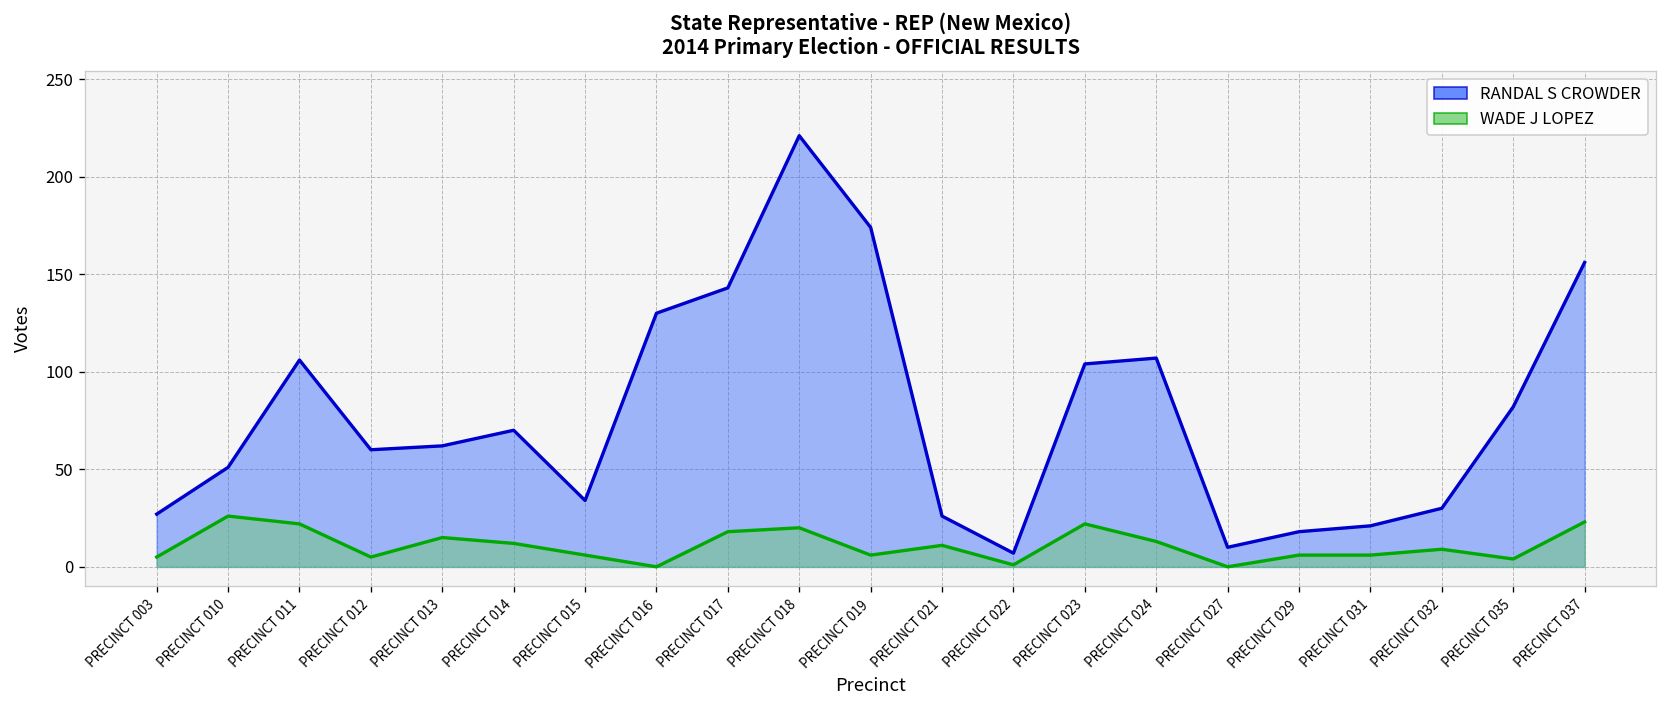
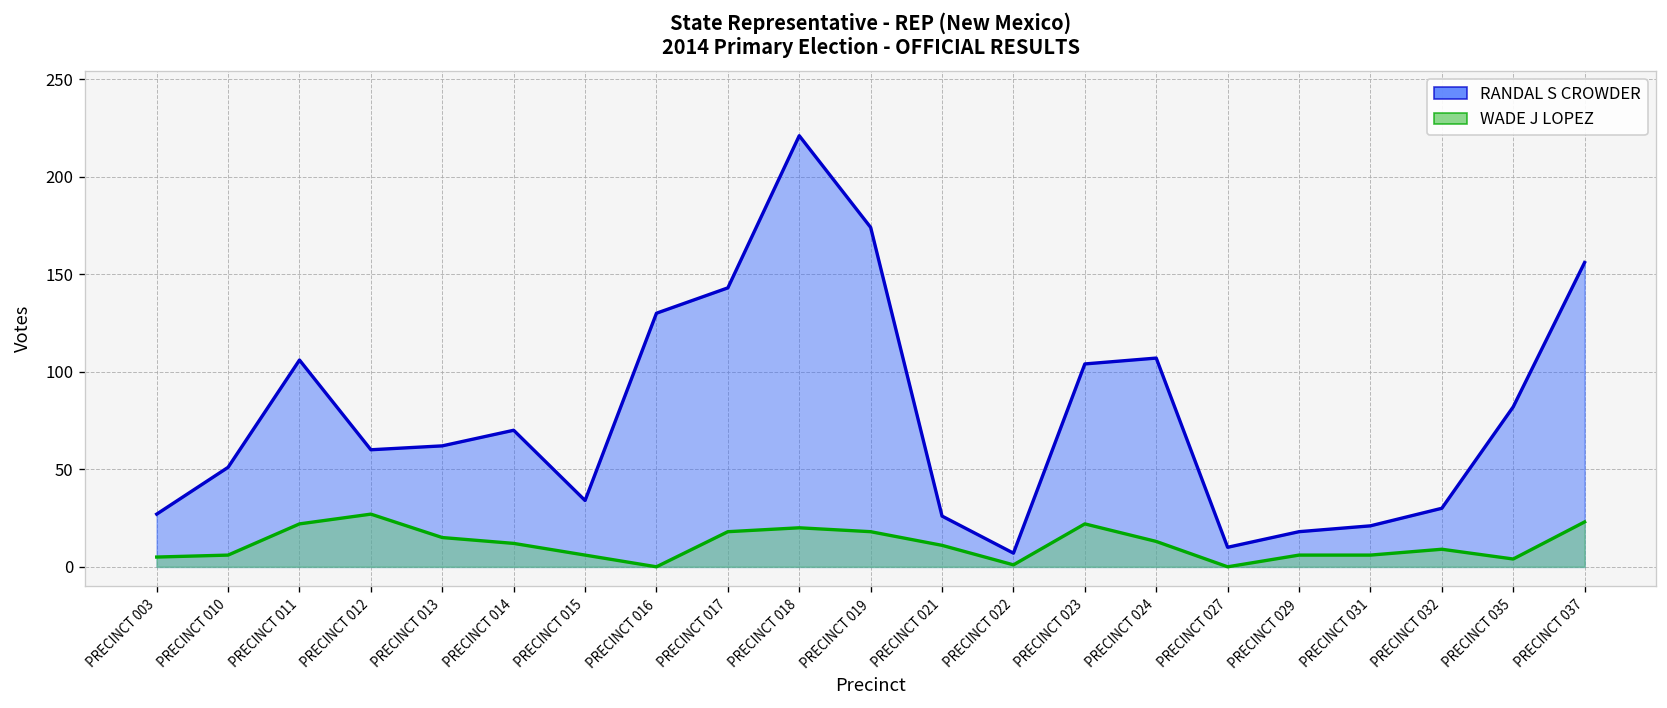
  {
    "RANDAL S CROWDER": {
      "PRECINCT 003": 27,
      "PRECINCT 010": 51,
      "PRECINCT 011": 106,
      "PRECINCT 012": 60,
      "PRECINCT 013": 62,
      "PRECINCT 014": 70,
      "PRECINCT 015": 34,
      "PRECINCT 016": 130,
      "PRECINCT 017": 143,
      "PRECINCT 018": 221,
      "PRECINCT 019": 174,
      "PRECINCT 021": 26,
      "PRECINCT 022": 7,
      "PRECINCT 023": 104,
      "PRECINCT 024": 107,
      "PRECINCT 027": 10,
      "PRECINCT 029": 18,
      "PRECINCT 031": 21,
      "PRECINCT 032": 30,
      "PRECINCT 035": 82,
      "PRECINCT 037": 156
    },
    "WADE J LOPEZ": {
      "PRECINCT 003": 5,
-     "PRECINCT 010": 26,
+     "PRECINCT 010": 6,
      "PRECINCT 011": 22,
-     "PRECINCT 012": 5,
+     "PRECINCT 012": 27,
      "PRECINCT 013": 15,
      "PRECINCT 014": 12,
      "PRECINCT 015": 6,
      "PRECINCT 016": 0,
      "PRECINCT 017": 18,
      "PRECINCT 018": 20,
-     "PRECINCT 019": 6,
+     "PRECINCT 019": 18,
      "PRECINCT 021": 11,
      "PRECINCT 022": 1,
      "PRECINCT 023": 22,
      "PRECINCT 024": 13,
      "PRECINCT 027": 0,
      "PRECINCT 029": 6,
      "PRECINCT 031": 6,
      "PRECINCT 032": 9,
      "PRECINCT 035": 4,
      "PRECINCT 037": 23
    }
  }
